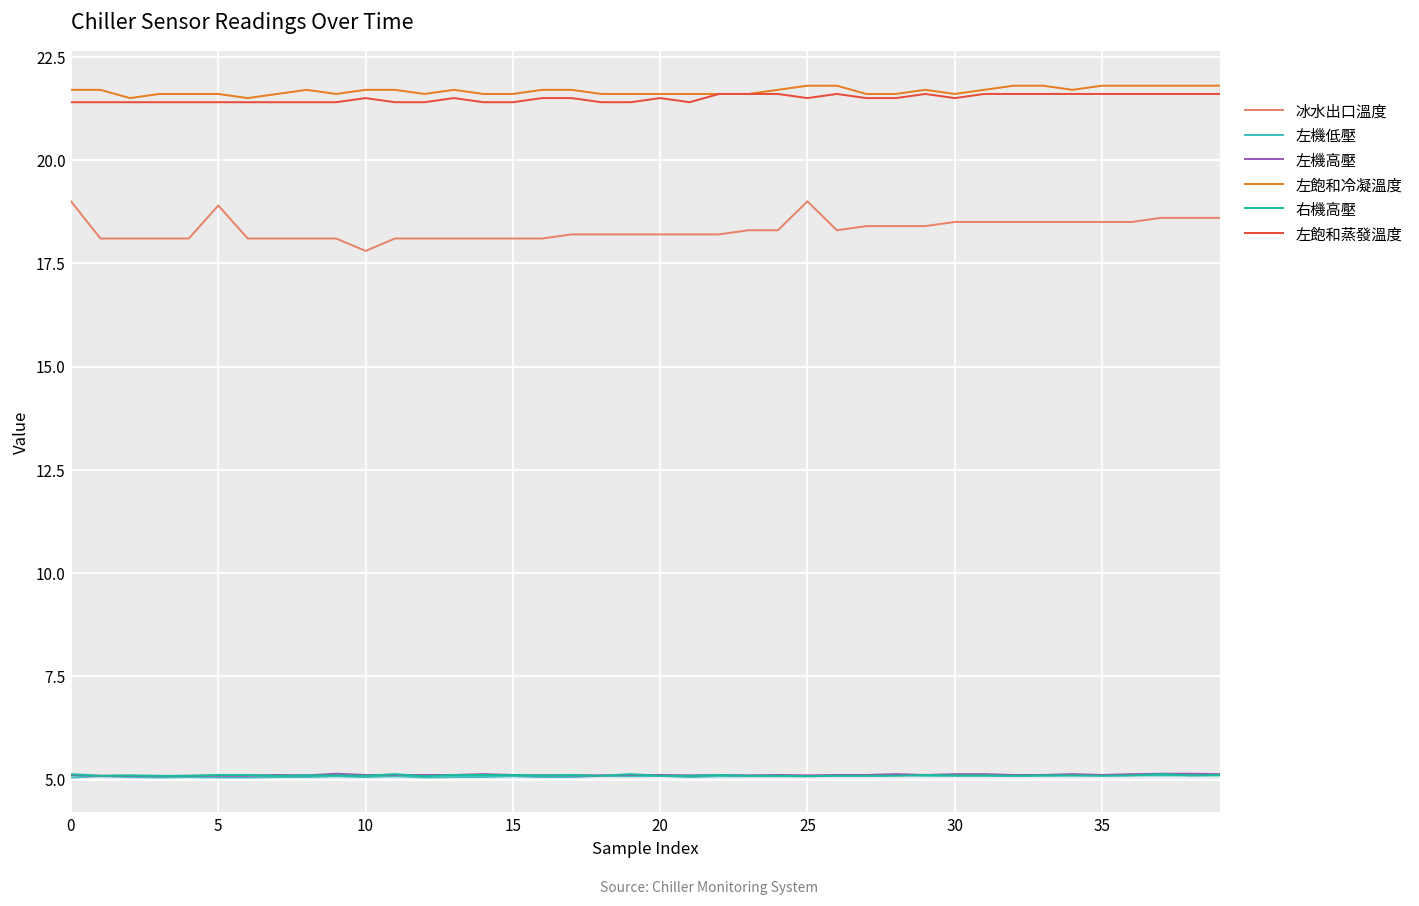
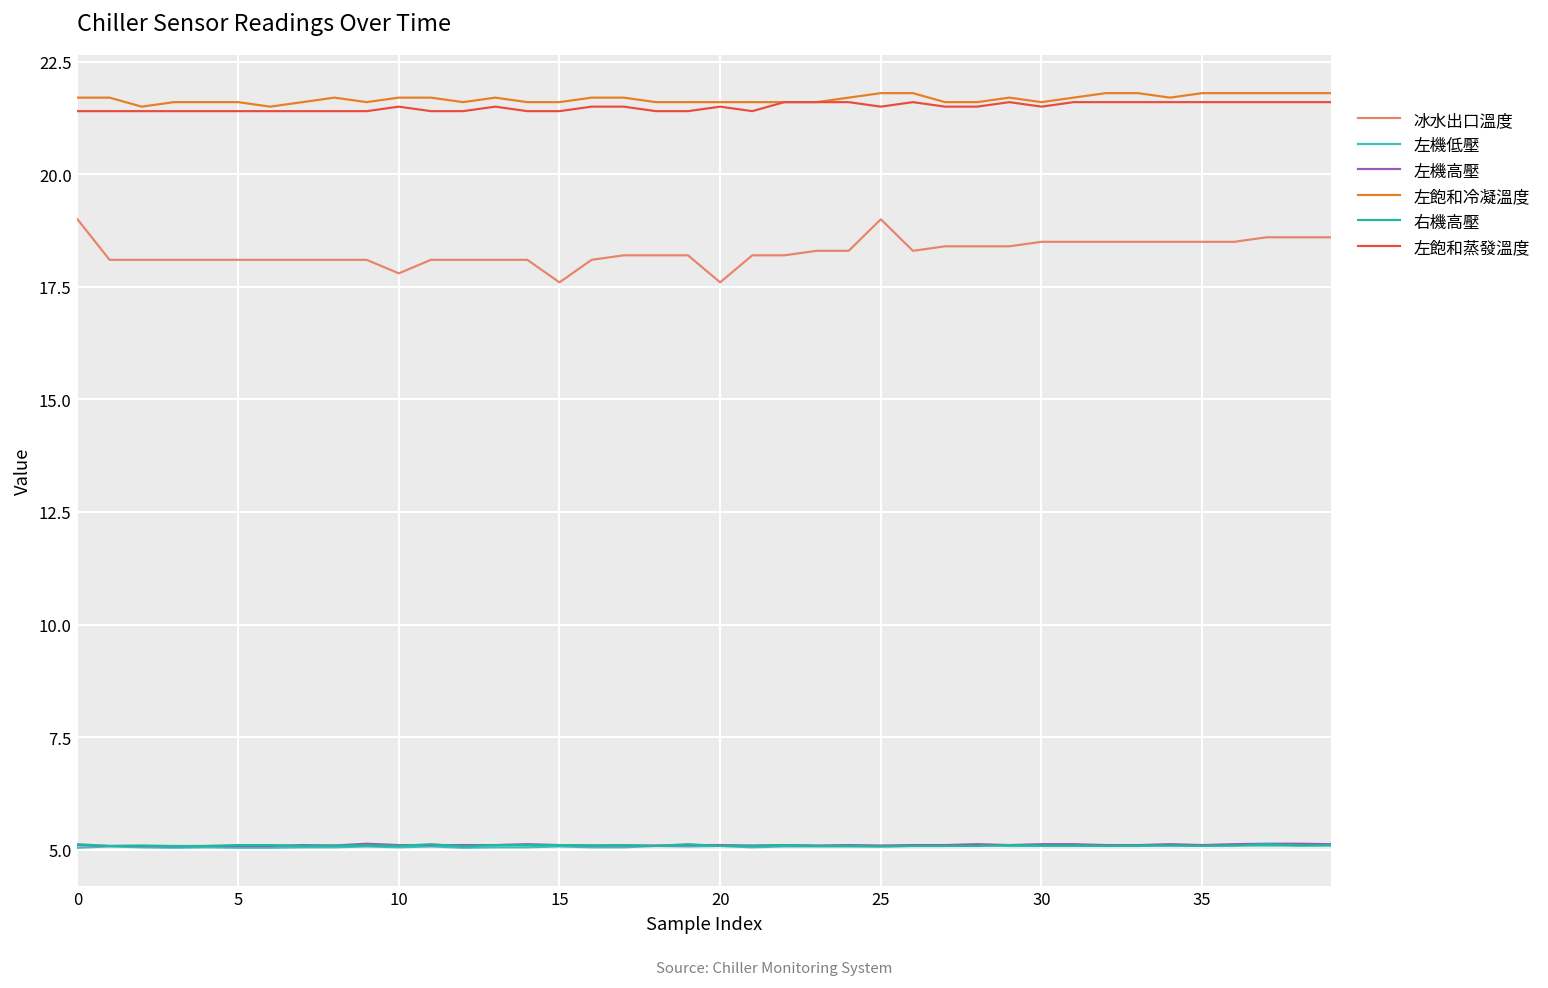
  {
    "冰水出口溫度": {
      "0": 19.0,
-     "5": 18.9,
+     "5": 18.1,
      "10": 17.8,
-     "15": 18.1,
-     "20": 18.2,
+     "15": 17.6,
+     "20": 17.6,
      "25": 19.0,
      "30": 18.5,
      "35": 18.5
    }
  }
